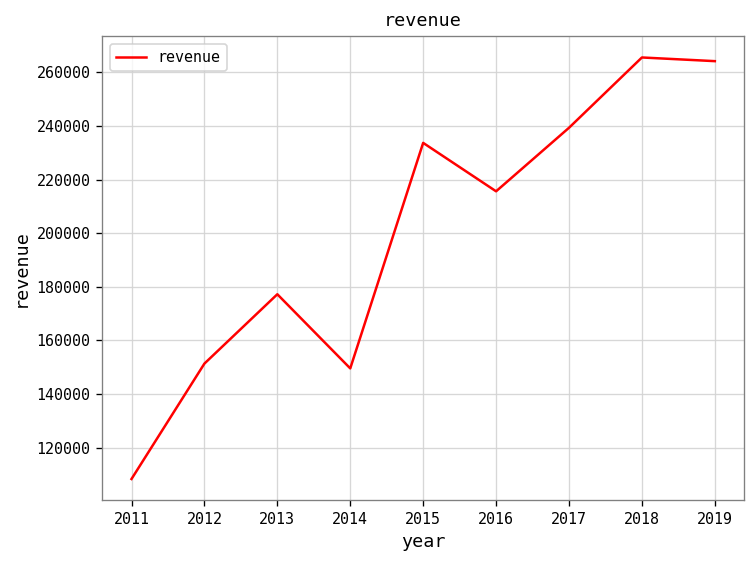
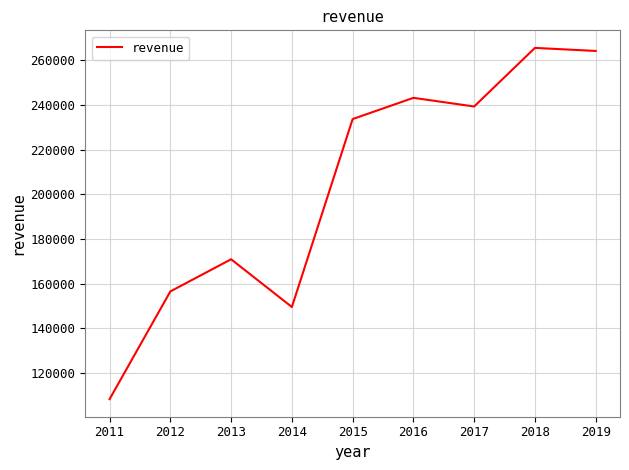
  {
    "2011": 108000,
-   "2012": 151000,
-   "2013": 177000,
+   "2012": 157000,
+   "2013": 171000,
    "2014": 150000,
    "2015": 234000,
-   "2016": 216000,
+   "2016": 243000,
    "2017": 239000,
    "2018": 266000,
    "2019": 264000
  }
